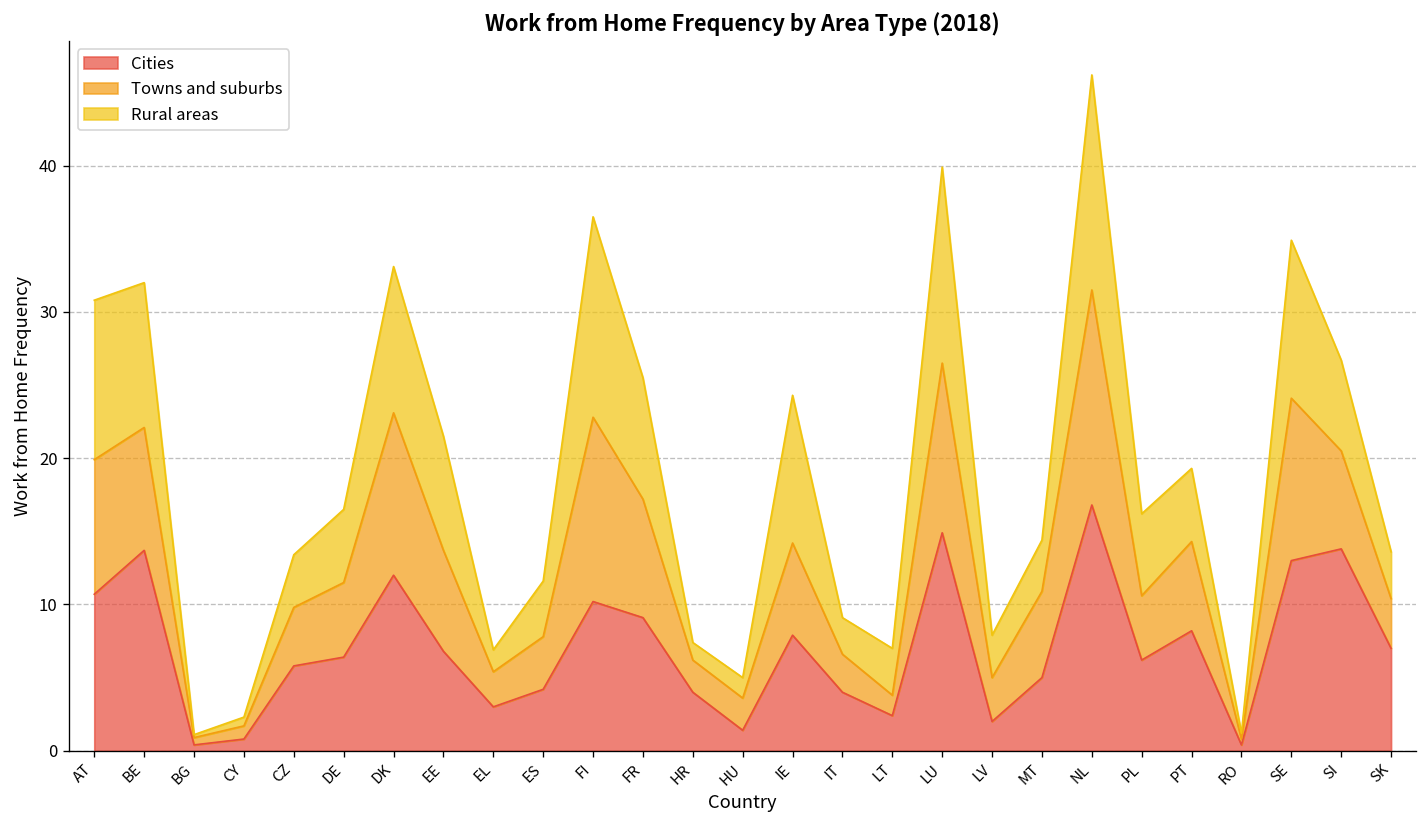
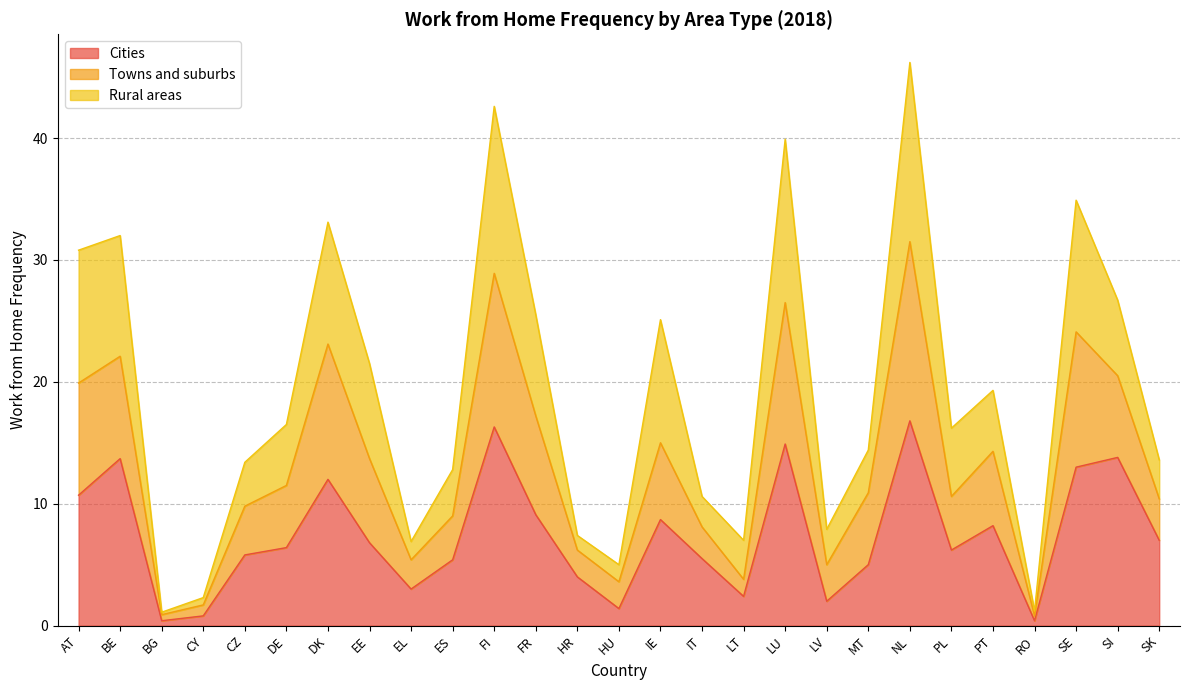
  {
    "Cities": {
      "AT": 10.7,
      "BE": 13.7,
      "BG": 0.4,
      "CY": 0.8,
      "CZ": 5.8,
      "DE": 6.4,
      "DK": 12.0,
      "EE": 6.8,
      "EL": 3.0,
-     "ES": 4.2,
-     "FI": 10.2,
+     "ES": 5.4,
+     "FI": 16.3,
      "FR": 9.1,
      "HR": 4.0,
      "HU": 1.4,
-     "IE": 7.9,
-     "IT": 4.0,
+     "IE": 8.7,
+     "IT": 5.5,
      "LT": 2.4,
      "LU": 14.9,
      "LV": 2.0,
      "MT": 5.0,
      "NL": 16.8,
      "PL": 6.2,
      "PT": 8.2,
      "RO": 0.4,
      "SE": 13.0,
      "SI": 13.8,
      "SK": 7.0
    }
  }
